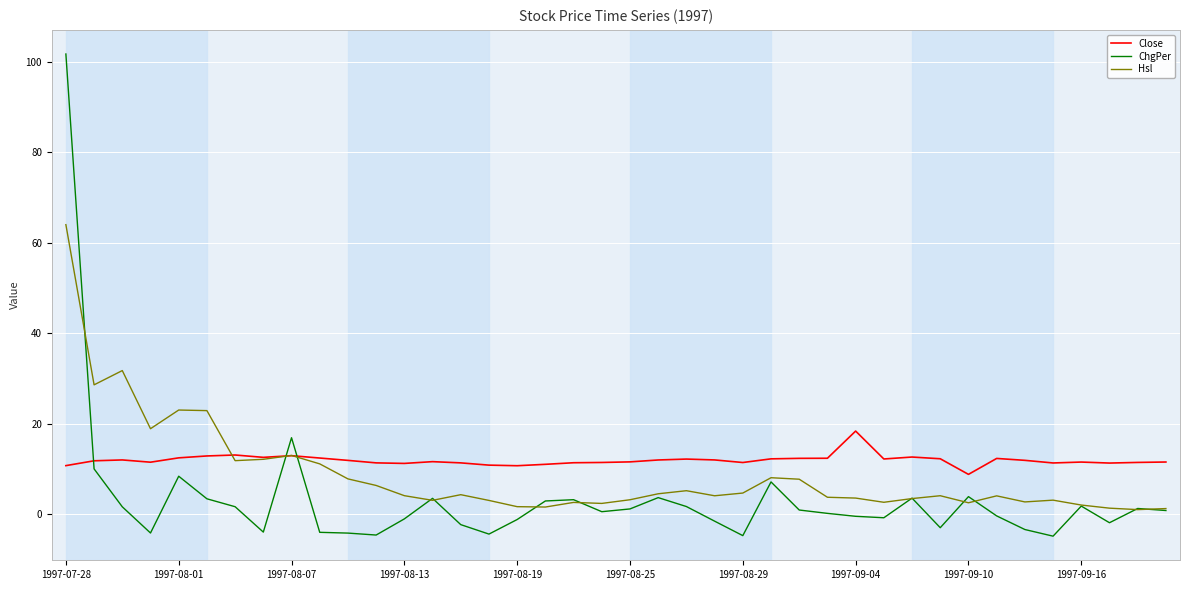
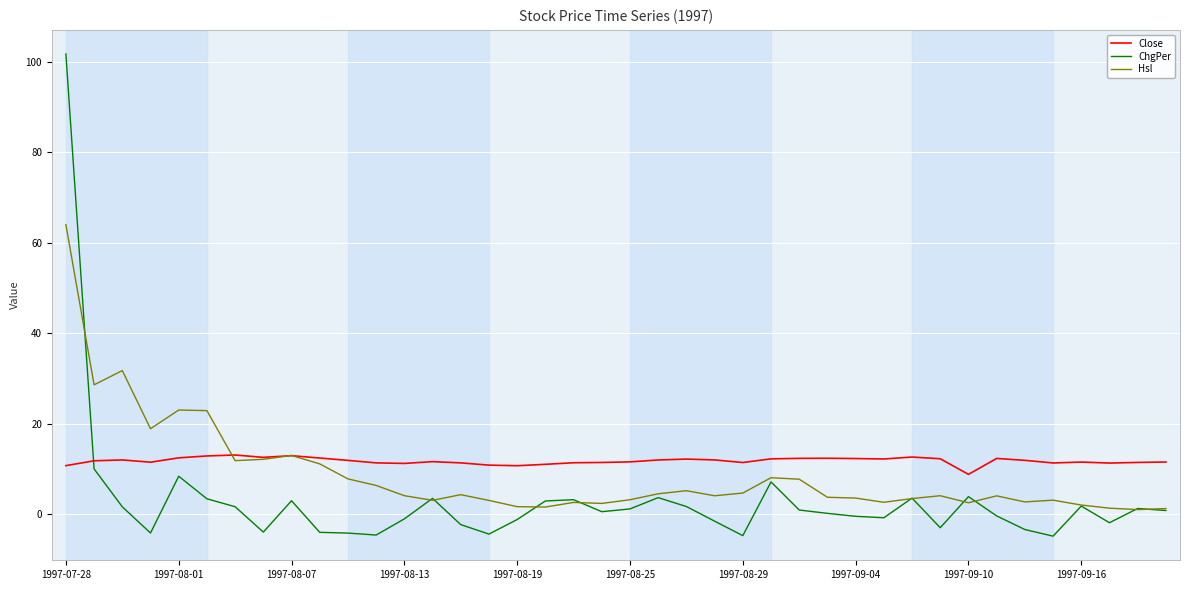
  {
    "Close": {
      "1997-07-28": 11,
      "1997-08-01": 12,
      "1997-08-13": 11,
      "1997-08-19": 11,
      "1997-08-25": 12,
      "1997-08-29": 11,
-     "1997-09-04": 18,
+     "1997-09-04": 12,
      "1997-09-10": 9,
      "1997-09-16": 12
    },
    "ChgPer": {
      "1997-07-28": 102,
      "1997-08-01": 8,
-     "1997-08-07": 17,
+     "1997-08-07": 3,
      "1997-08-13": -1,
      "1997-08-19": -1,
      "1997-08-25": 1,
      "1997-08-29": -5,
      "1997-09-04": 0,
      "1997-09-10": 4
    },
    "Hsl": {
      "1997-07-28": 64,
      "1997-08-01": 23,
      "1997-08-13": 4,
      "1997-08-19": 2,
      "1997-08-25": 3,
      "1997-08-29": 5,
      "1997-09-04": 4,
      "1997-09-10": 3
    }
  }
